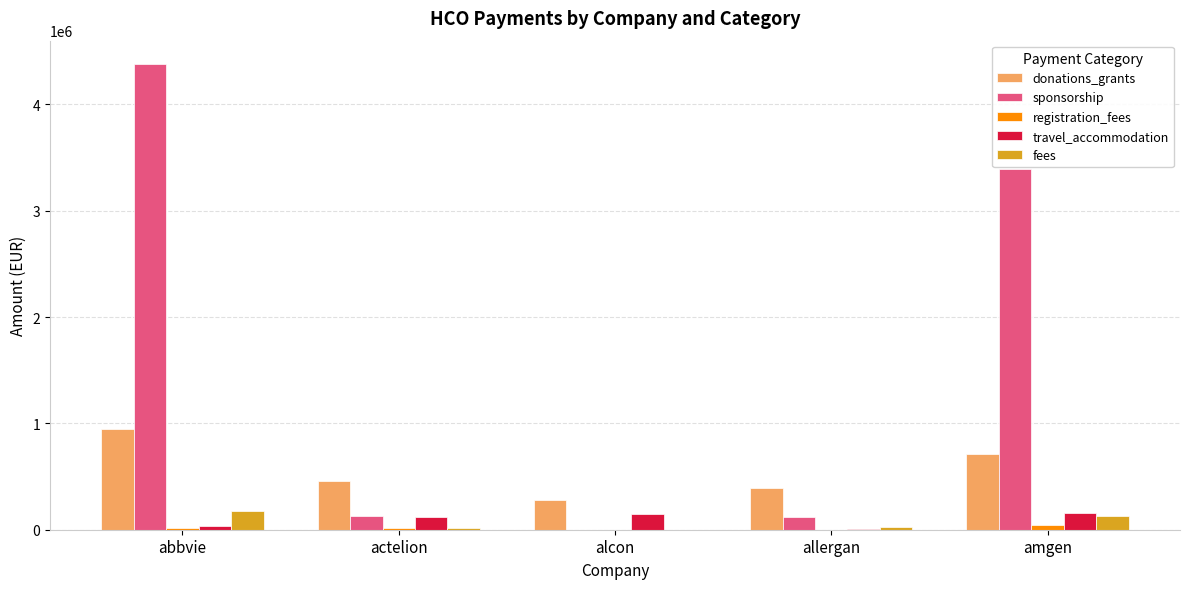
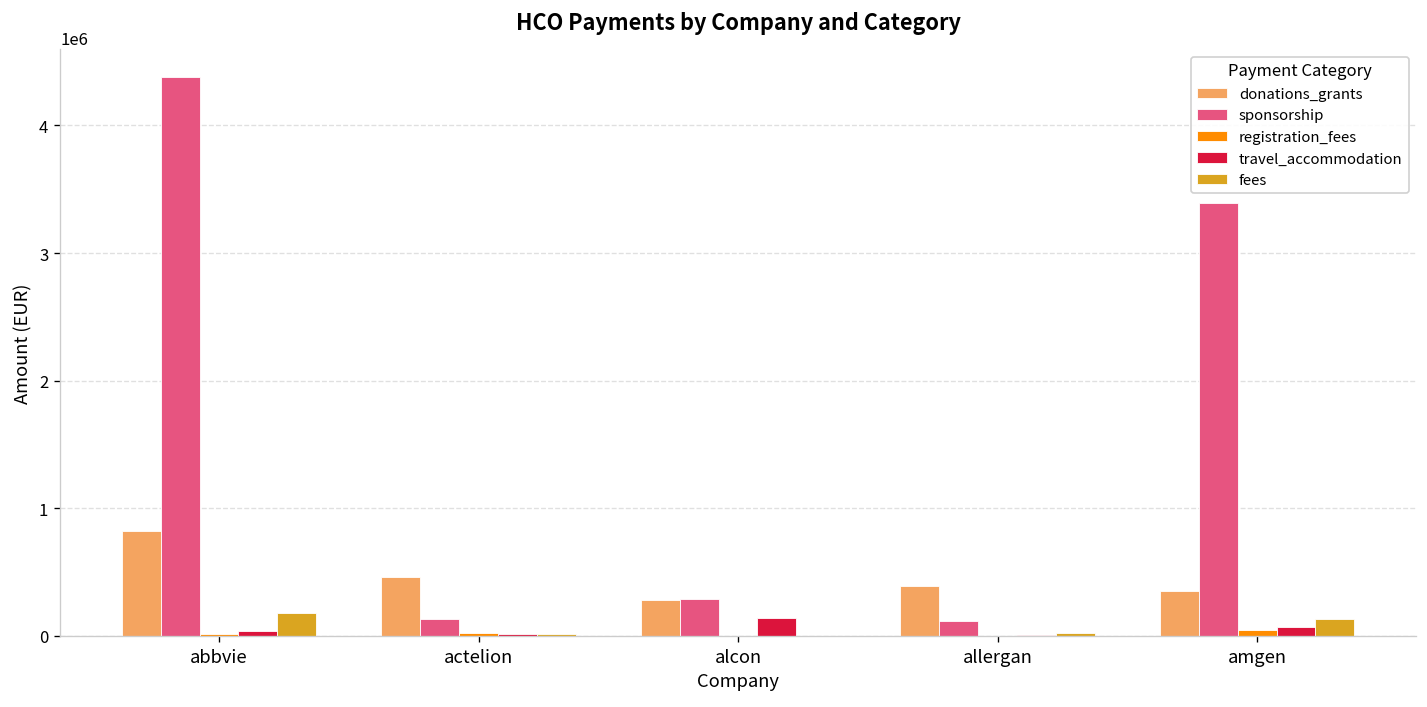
  {
    "donations_grants": {
-     "abbvie": 940000,
+     "abbvie": 830000,
      "actelion": 460000,
      "alcon": 280000,
      "allergan": 390000,
-     "amgen": 710000
+     "amgen": 350000
    },
    "sponsorship": {
      "abbvie": 4380000,
      "actelion": 130000,
-     "alcon": 0,
+     "alcon": 290000,
      "allergan": 120000,
      "amgen": 3390000
    },
    "travel_accommodation": {
      "abbvie": 40000,
-     "actelion": 120000,
+     "actelion": 20000,
      "alcon": 140000,
-     "amgen": 150000
+     "amgen": 70000
    }
  }
